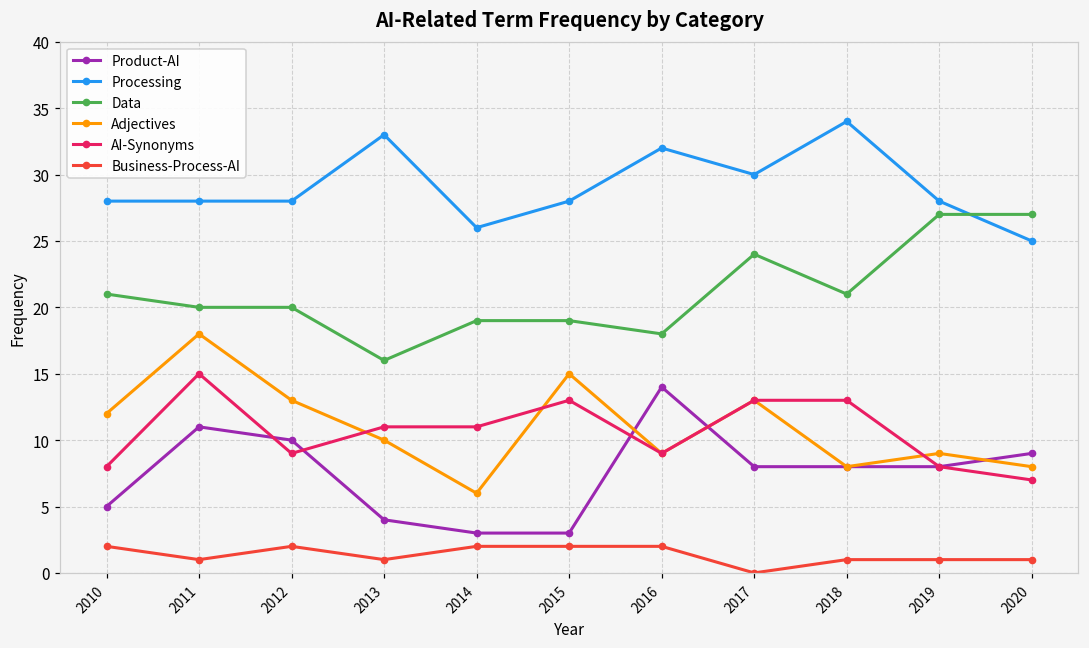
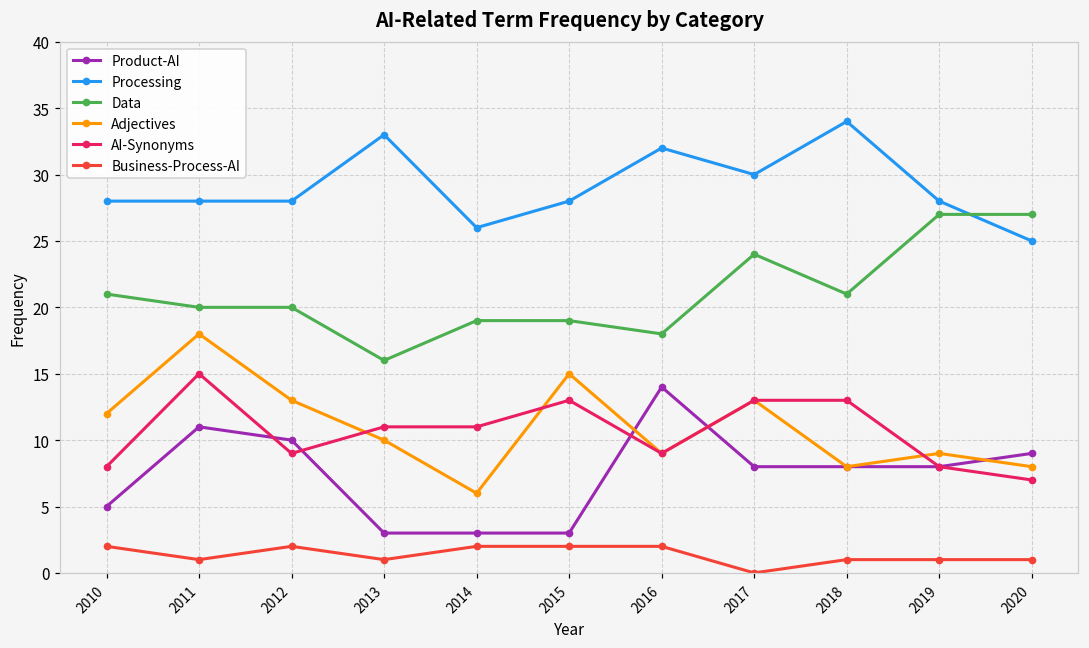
  {
    "Product-AI": {
      "2010": 5,
      "2011": 11,
      "2012": 10,
-     "2013": 4,
+     "2013": 3,
      "2014": 3,
      "2015": 3,
      "2016": 14,
      "2017": 8,
      "2020": 9
    },
    "Processing": {
      "2010": 28,
      "2011": 28,
      "2012": 28,
      "2013": 33,
      "2014": 26,
      "2015": 28,
      "2016": 32,
      "2017": 30,
      "2018": 34,
      "2019": 28,
      "2020": 25
    },
    "Data": {
      "2010": 21,
      "2011": 20,
      "2012": 20,
      "2013": 16,
      "2014": 19,
      "2015": 19,
      "2016": 18,
      "2017": 24,
      "2018": 21,
      "2019": 27,
      "2020": 27
    },
    "Adjectives": {
      "2010": 12,
      "2011": 18,
      "2012": 13,
      "2013": 10,
      "2014": 6,
      "2015": 15,
      "2019": 9,
      "2020": 8
    }
  }
